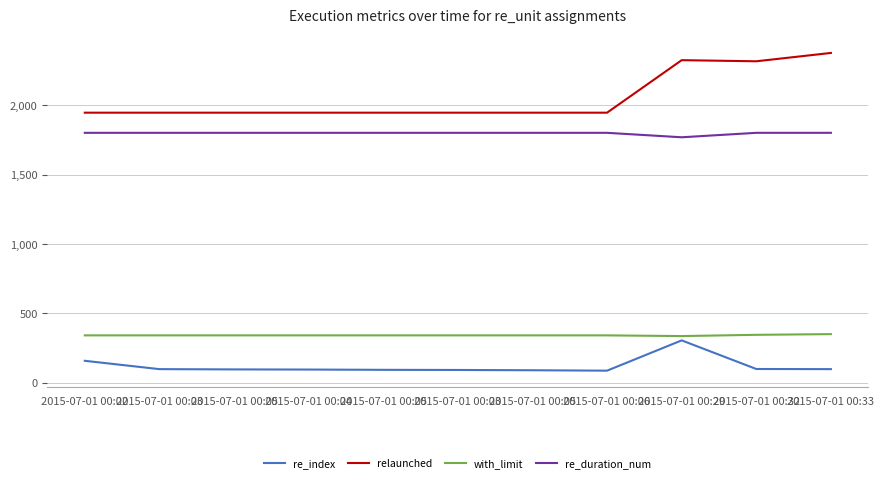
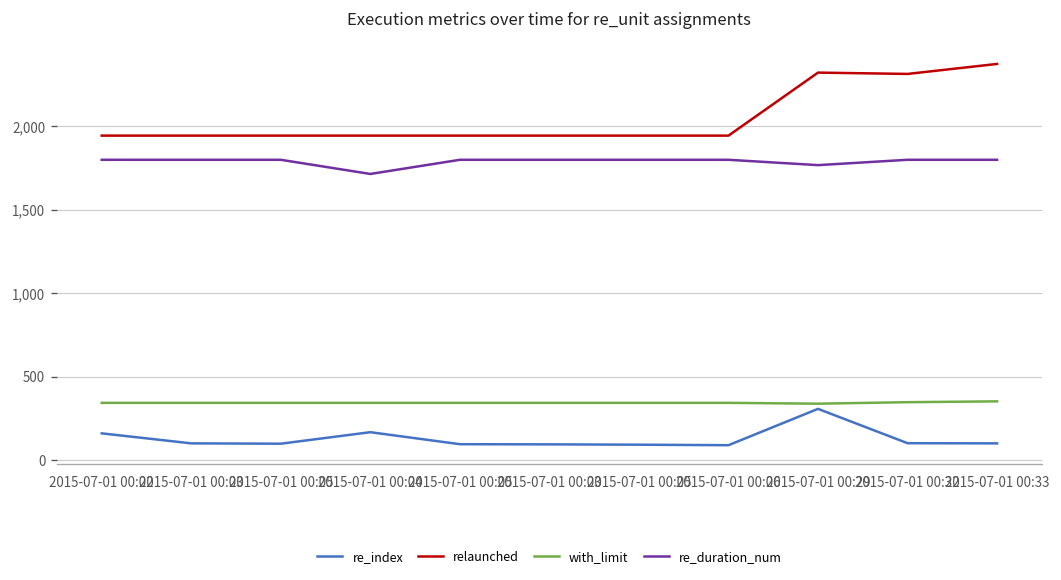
  {
    "re_index": {
      "2015-07-01 00:02": "160",
-     "2015-07-01 00:04": "100",
+     "2015-07-01 00:04": "170",
      "2015-07-01 00:06": "90",
      "2015-07-01 00:29": "310",
      "2015-07-01 00:32": "100",
      "2015-07-01 00:33": "100"
    },
    "relaunched": {
      "2015-07-01 00:02": "1,950",
      "2015-07-01 00:04": "1,950",
      "2015-07-01 00:06": "1,950",
      "2015-07-01 00:29": "2,320",
      "2015-07-01 00:32": "2,320",
      "2015-07-01 00:33": "2,380"
    },
    "with_limit": {
      "2015-07-01 00:02": "340",
      "2015-07-01 00:04": "340",
      "2015-07-01 00:06": "340",
      "2015-07-01 00:29": "340",
      "2015-07-01 00:32": "350",
      "2015-07-01 00:33": "350"
    },
    "re_duration_num": {
      "2015-07-01 00:02": "1,800",
-     "2015-07-01 00:04": "1,800",
+     "2015-07-01 00:04": "1,720",
      "2015-07-01 00:06": "1,800",
      "2015-07-01 00:29": "1,770",
      "2015-07-01 00:32": "1,800",
      "2015-07-01 00:33": "1,800"
    }
  }
